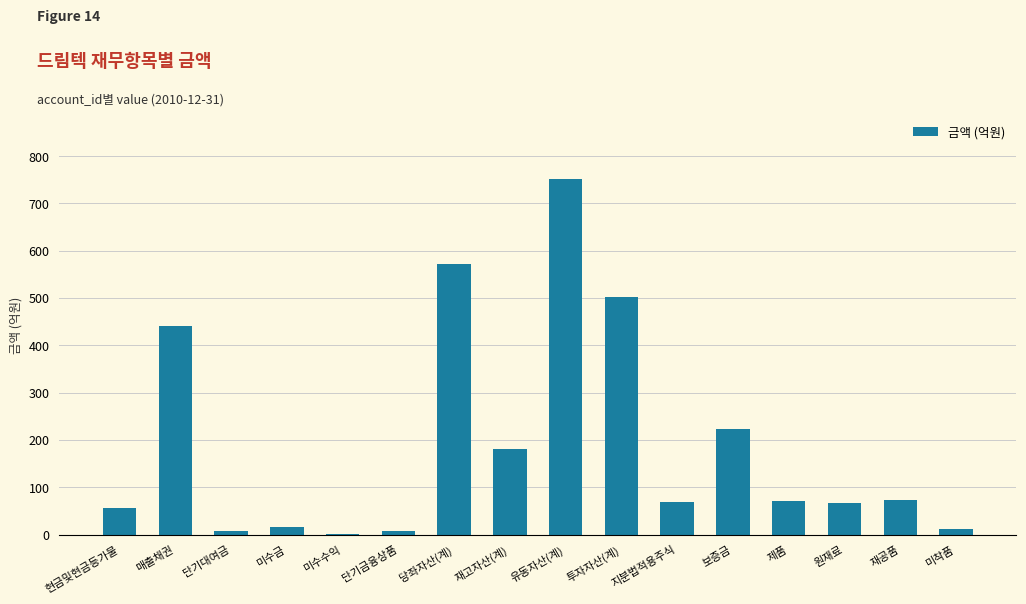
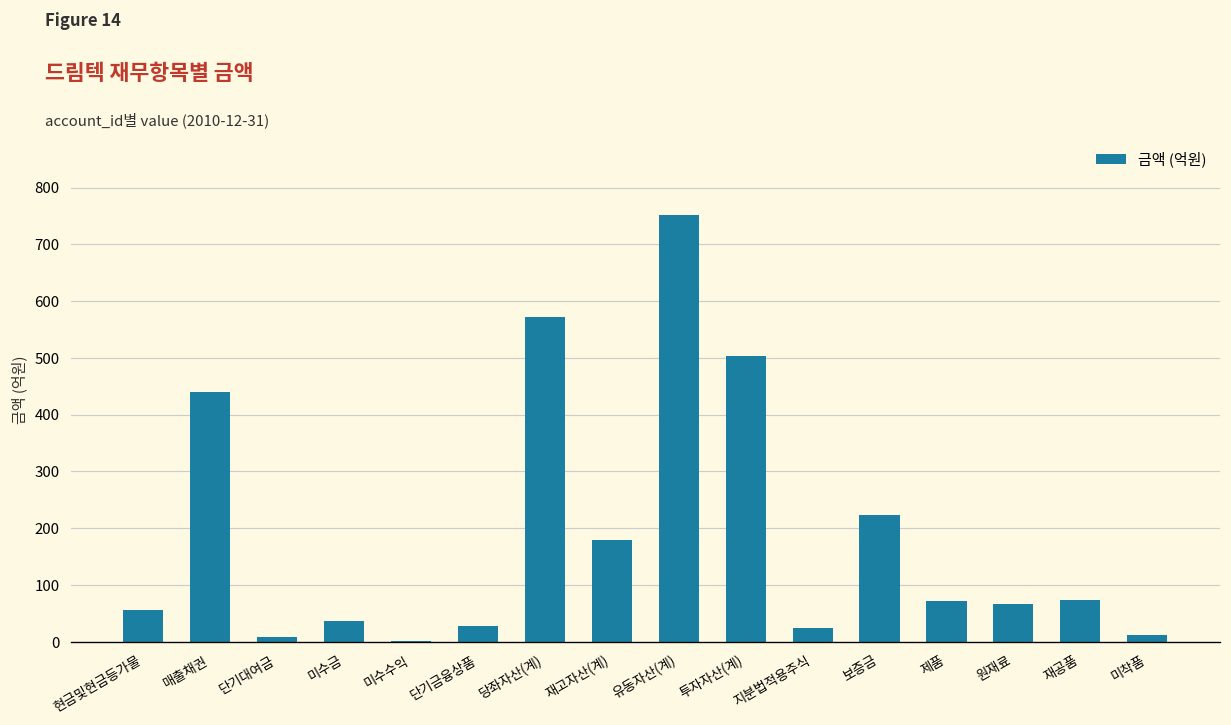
  {
    "현금및현금등가물": 60,
    "매출채권": 440,
    "단기대여금": 10,
-   "미수금": 20,
-   "단기금융상품": 10,
+   "미수금": 40,
+   "단기금융상품": 30,
    "당좌자산(계)": 570,
    "재고자산(계)": 180,
    "유동자산(계)": 750,
    "투자자산(계)": 500,
-   "지분법적용주식": 70,
+   "지분법적용주식": 20,
    "보증금": 220,
    "제품": 70,
    "원재료": 70,
    "재공품": 70,
    "미착품": 10
  }
